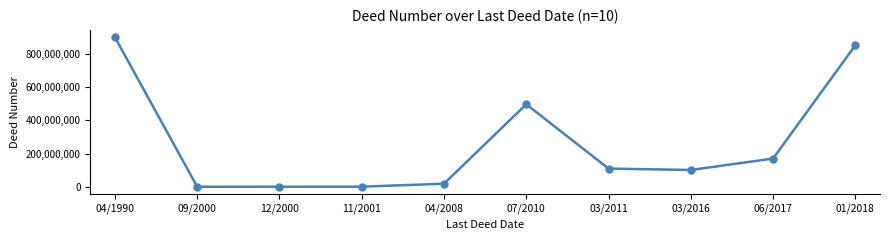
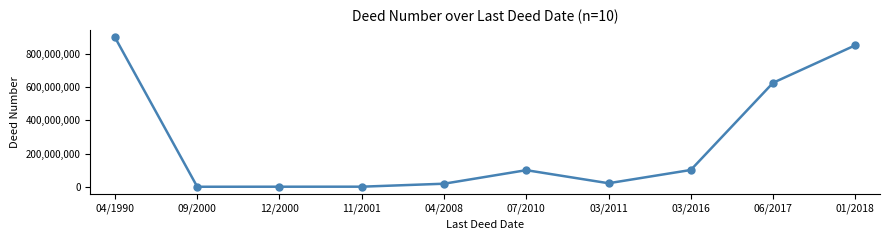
  {
    "04/1990": "900,000,000",
    "09/2000": "0",
    "12/2000": "0",
    "11/2001": "0",
    "04/2008": "20,000,000",
-   "07/2010": "500,000,000",
-   "03/2011": "110,000,000",
+   "07/2010": "100,000,000",
+   "03/2011": "20,000,000",
    "03/2016": "100,000,000",
-   "06/2017": "170,000,000",
+   "06/2017": "630,000,000",
    "01/2018": "850,000,000"
  }
